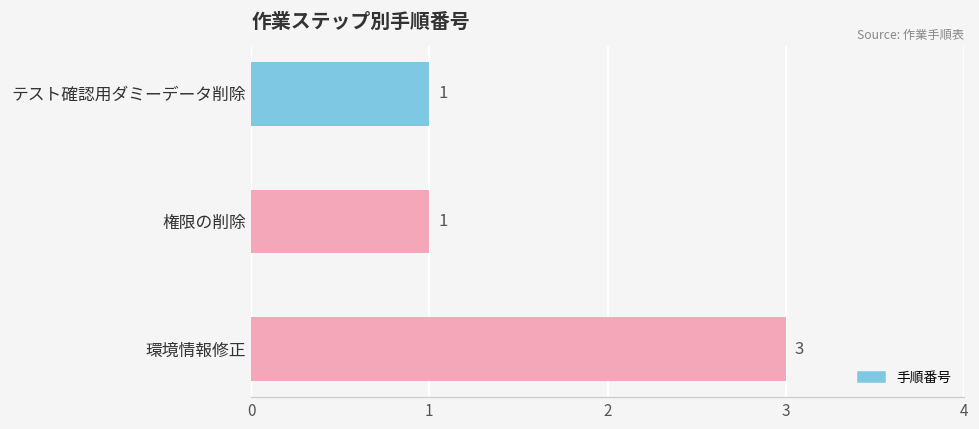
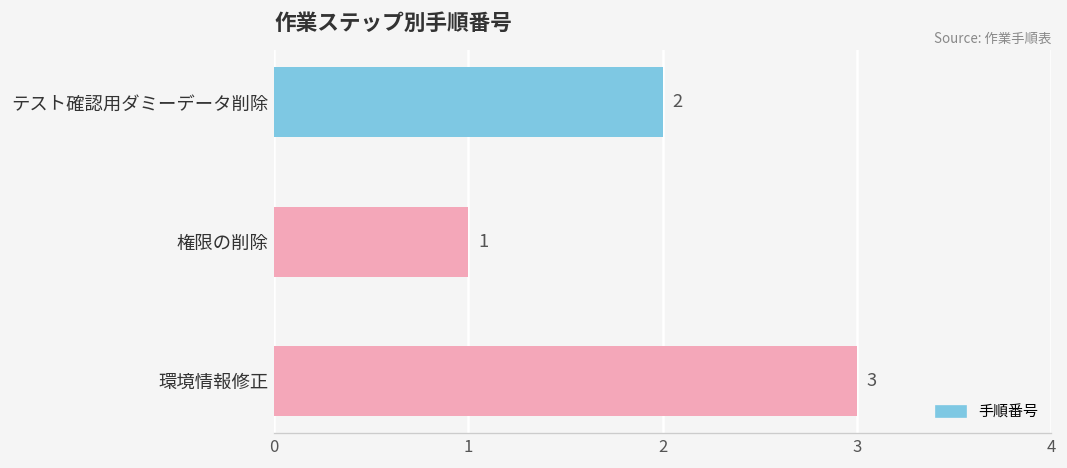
  {
-   "テスト確認用ダミーデータ削除": 1,
+   "テスト確認用ダミーデータ削除": 2,
    "権限の削除": 1,
    "環境情報修正": 3
  }
